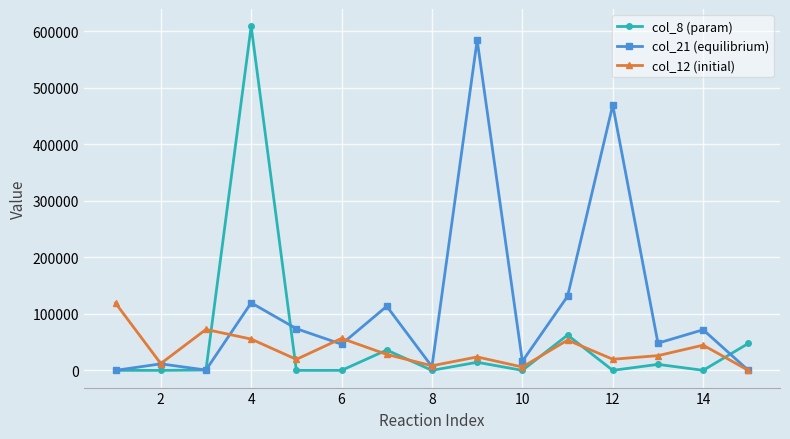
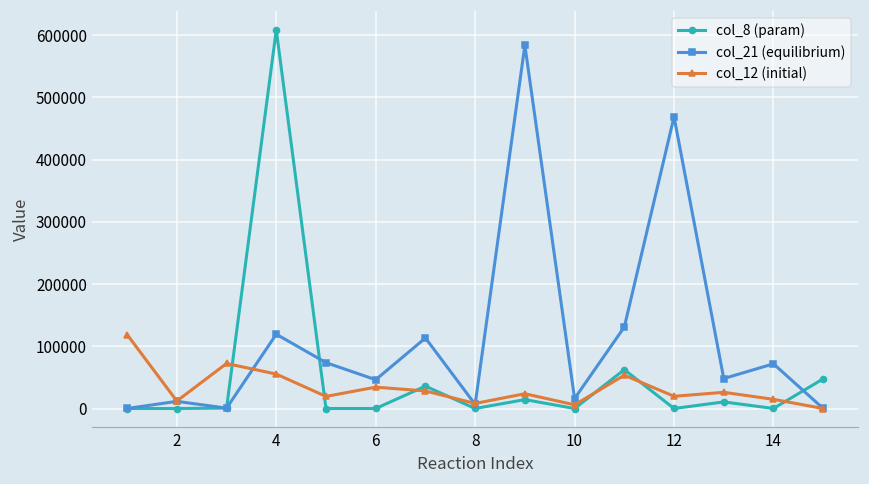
  {
    "col_8 (param)": {
      "2": 0,
      "4": 610000,
      "6": 0,
      "8": 0,
      "10": 0,
      "12": 0,
      "14": 0
    },
    "col_21 (equilibrium)": {
      "4": 120000,
      "6": 50000,
      "10": 20000,
      "12": 470000,
      "14": 70000
    },
    "col_12 (initial)": {
      "4": 60000,
-     "6": 60000,
+     "6": 30000,
      "10": 10000,
      "12": 20000,
-     "14": 40000
+     "14": 10000
    }
  }
